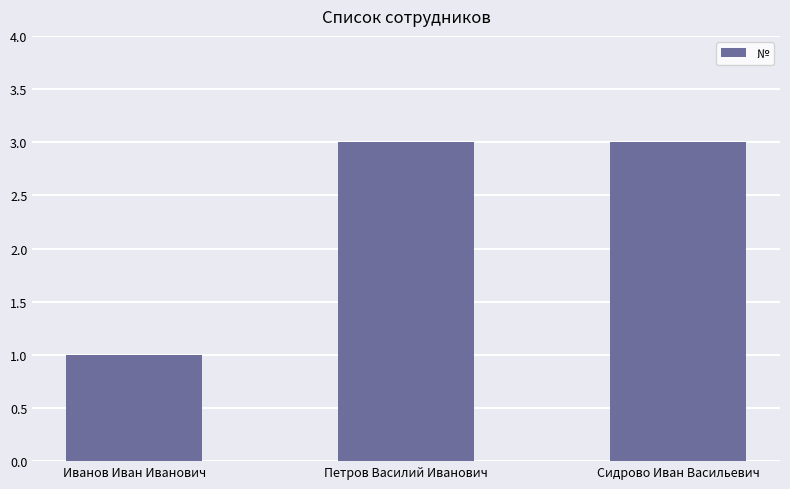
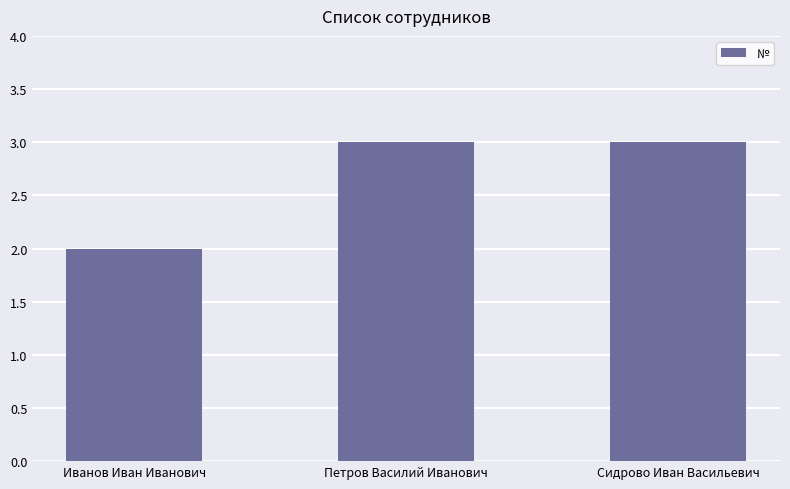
  {
-   "Иванов Иван Иванович": 1,
+   "Иванов Иван Иванович": 2,
    "Петров Василий Иванович": 3,
    "Сидрово Иван Васильевич": 3
  }
